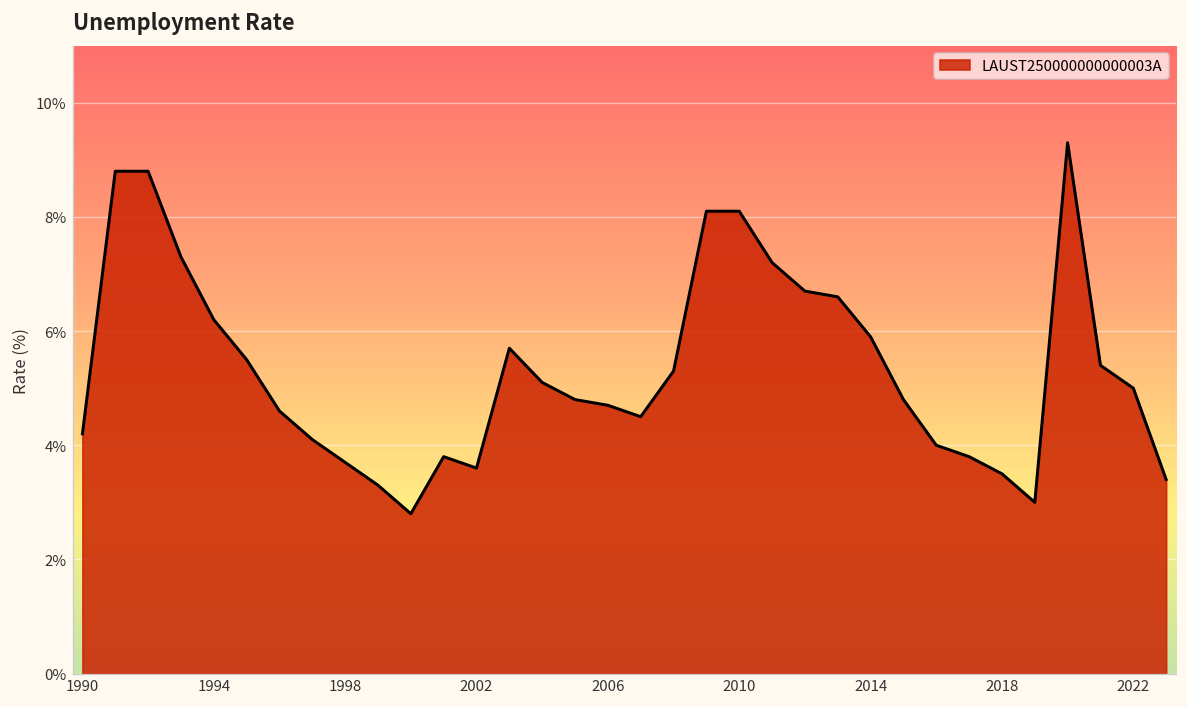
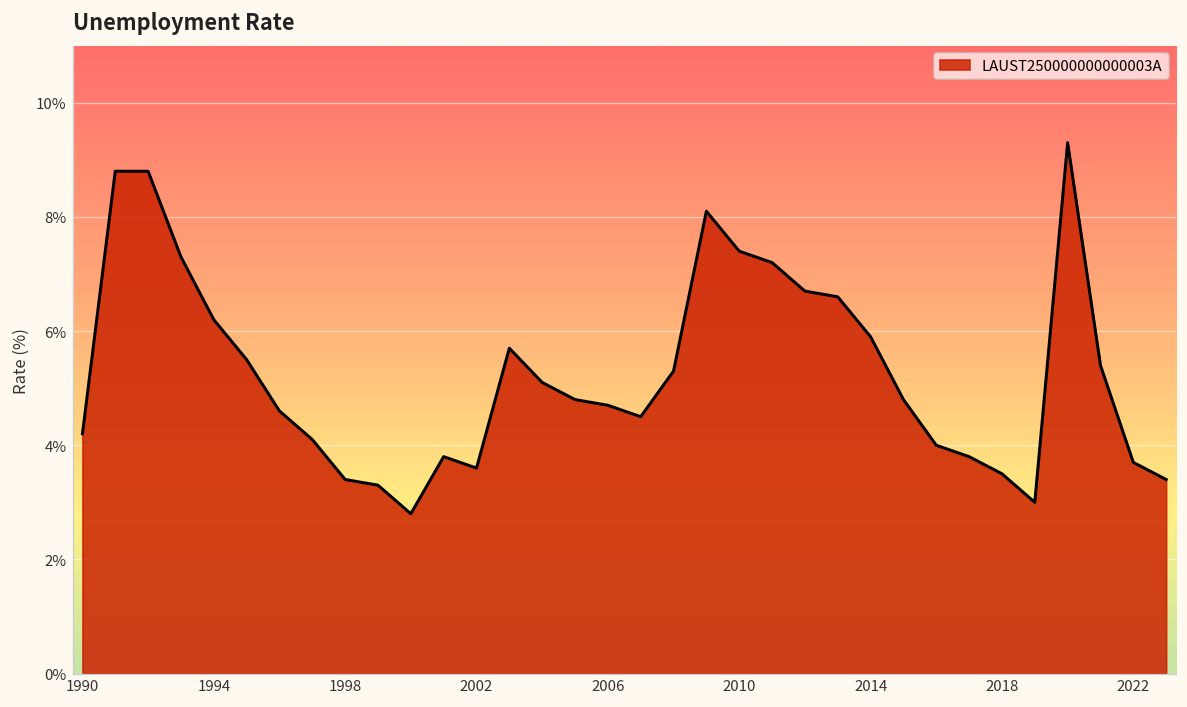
  {
    "1990": "4.2%",
    "1994": "6.2%",
-   "1998": "3.7%",
+   "1998": "3.4%",
    "2002": "3.6%",
    "2006": "4.7%",
-   "2010": "8.1%",
+   "2010": "7.4%",
    "2014": "5.9%",
    "2018": "3.5%",
-   "2022": "5.0%"
+   "2022": "3.7%"
  }
